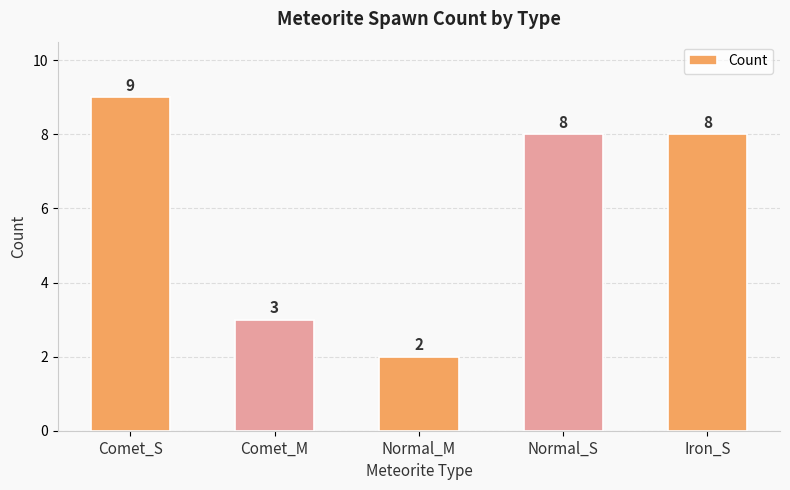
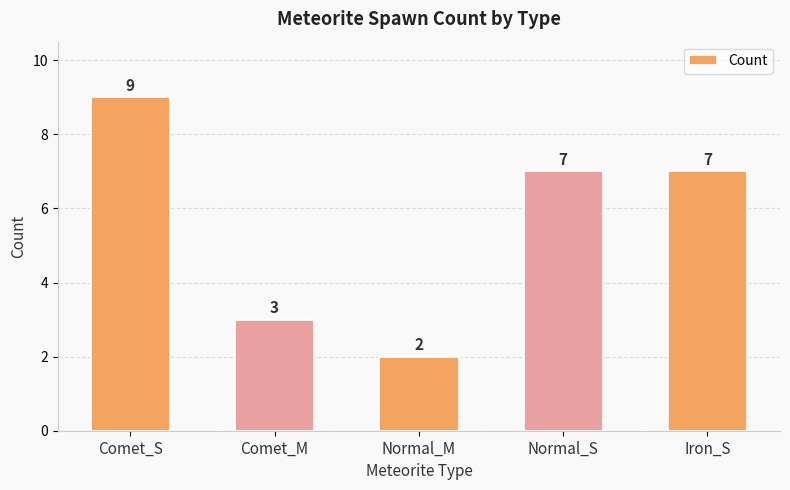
  {
    "Comet_S": 9,
    "Comet_M": 3,
    "Normal_M": 2,
-   "Normal_S": 8,
-   "Iron_S": 8
+   "Normal_S": 7,
+   "Iron_S": 7
  }
